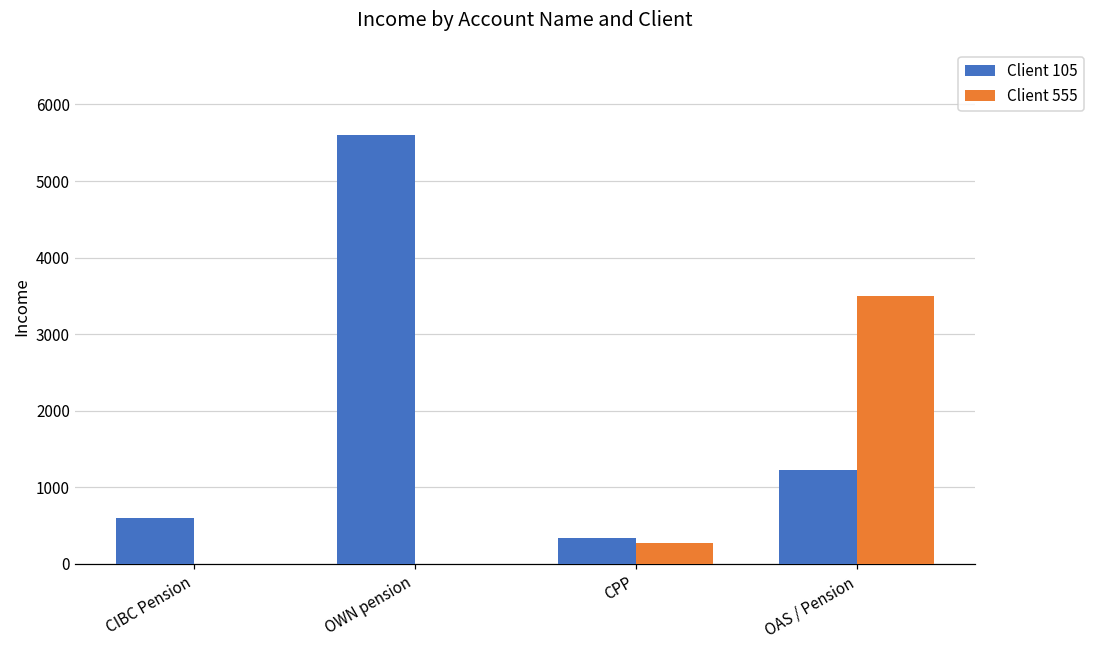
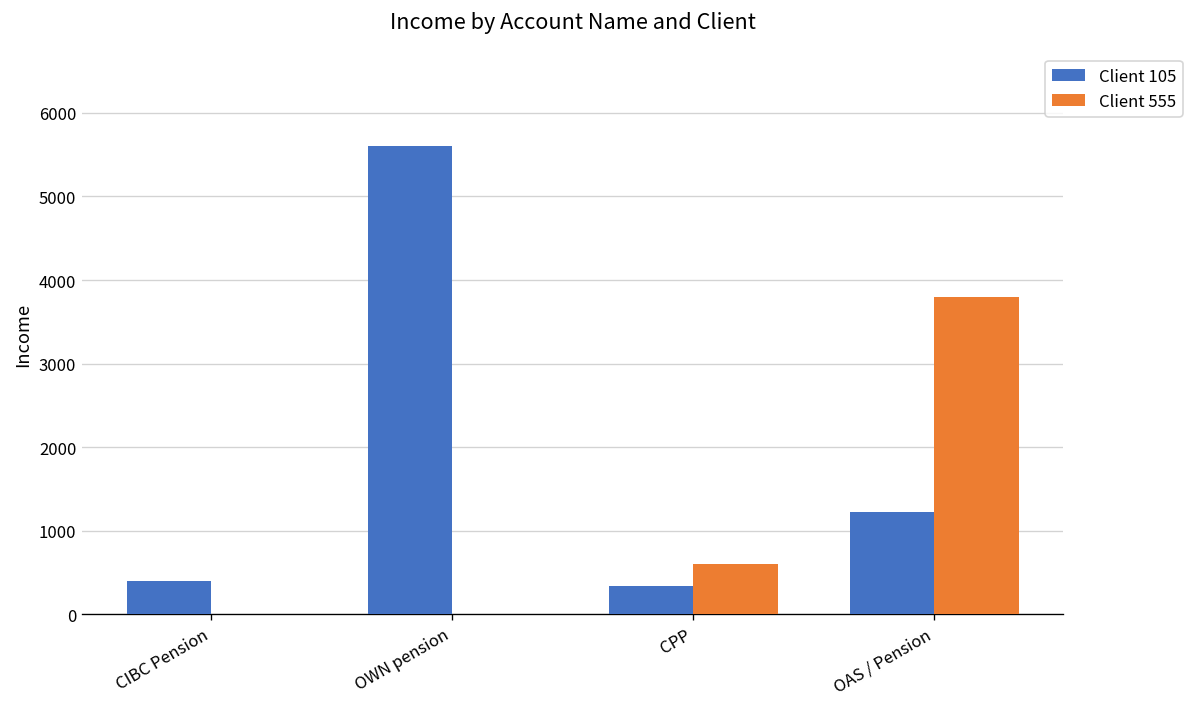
  {
    "Client 105": {
-     "CIBC Pension": 600,
+     "CIBC Pension": 400,
      "OWN pension": 5600,
      "CPP": 300,
      "OAS / Pension": 1200
    },
    "Client 555": {
      "CIBC Pension": 0,
      "OWN pension": 0,
-     "CPP": 300,
-     "OAS / Pension": 3500
+     "CPP": 600,
+     "OAS / Pension": 3800
    }
  }
